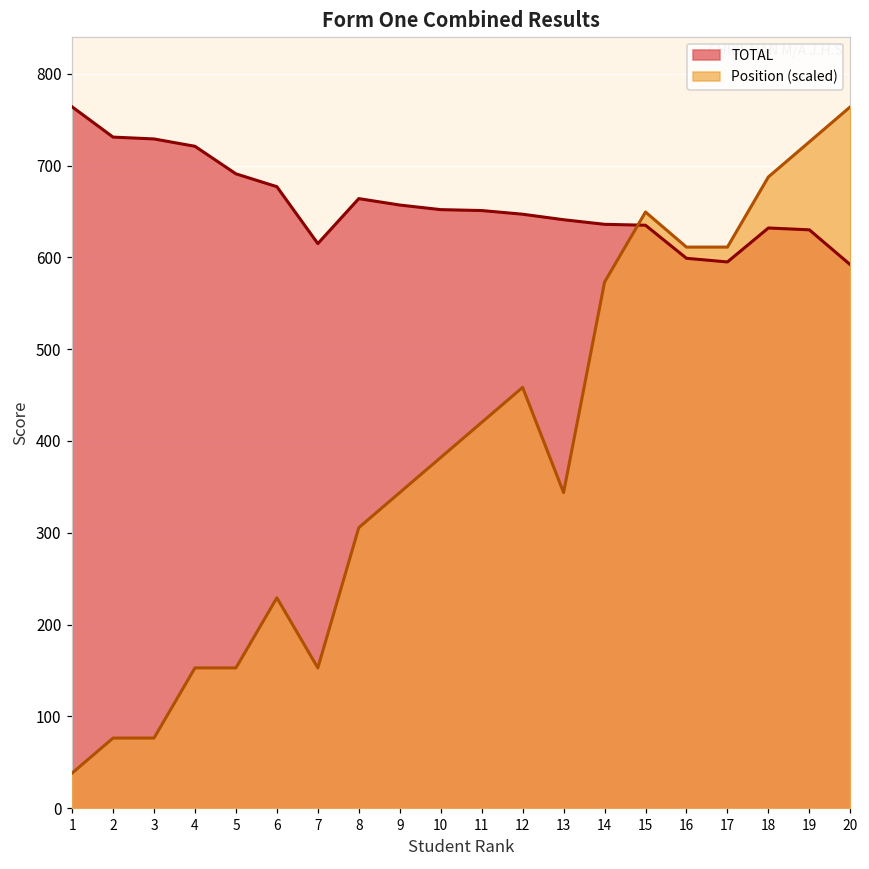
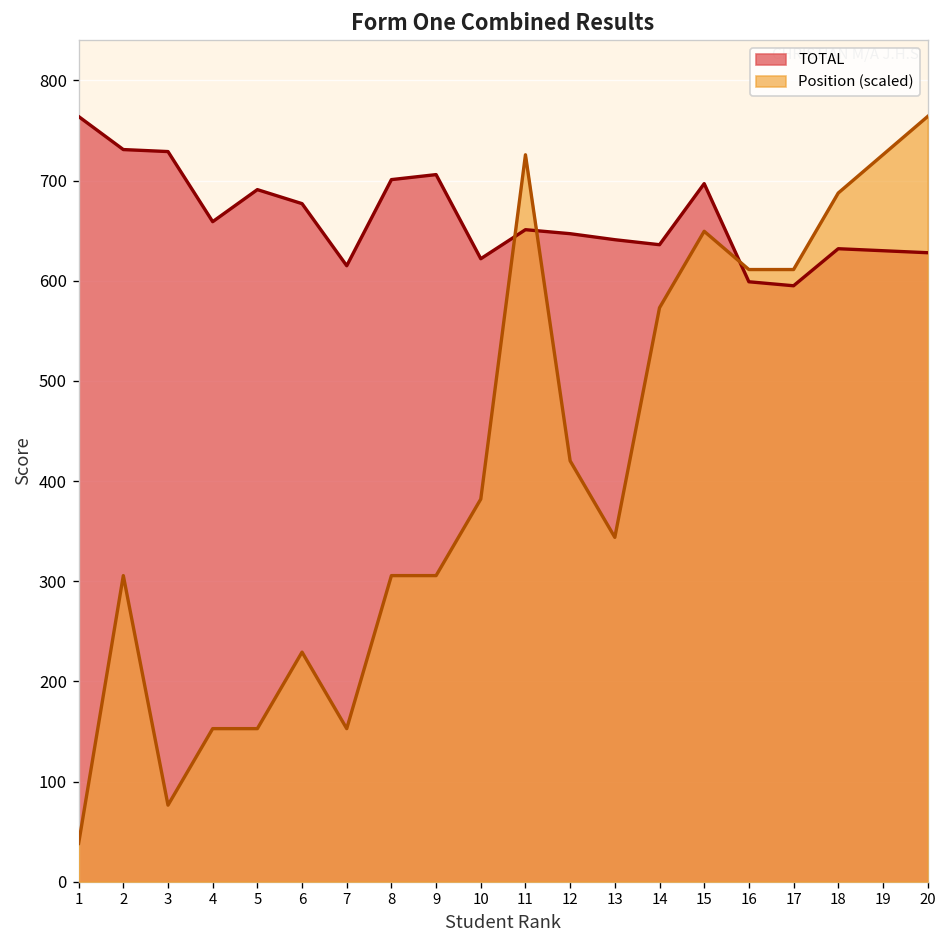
  {
    "TOTAL": {
      "1": 760,
      "2": 730,
      "3": 730,
-     "4": 720,
+     "4": 660,
      "5": 690,
      "6": 680,
      "7": 620,
-     "8": 660,
-     "9": 660,
-     "10": 650,
+     "8": 700,
+     "9": 710,
+     "10": 620,
      "11": 650,
      "12": 650,
      "13": 640,
      "14": 640,
-     "15": 640,
+     "15": 700,
      "16": 600,
      "17": 600,
      "18": 630,
      "19": 630,
-     "20": 590
+     "20": 630
    },
    "Position (scaled)": {
      "1": 40,
-     "2": 80,
+     "2": 310,
      "3": 80,
      "4": 150,
      "5": 150,
      "6": 230,
      "7": 150,
      "8": 310,
-     "9": 340,
+     "9": 310,
      "10": 380,
-     "11": 420,
-     "12": 460,
+     "11": 730,
+     "12": 420,
      "13": 340,
      "14": 570,
      "15": 650,
      "16": 610,
      "17": 610,
      "18": 690,
      "19": 730,
      "20": 760
    }
  }
